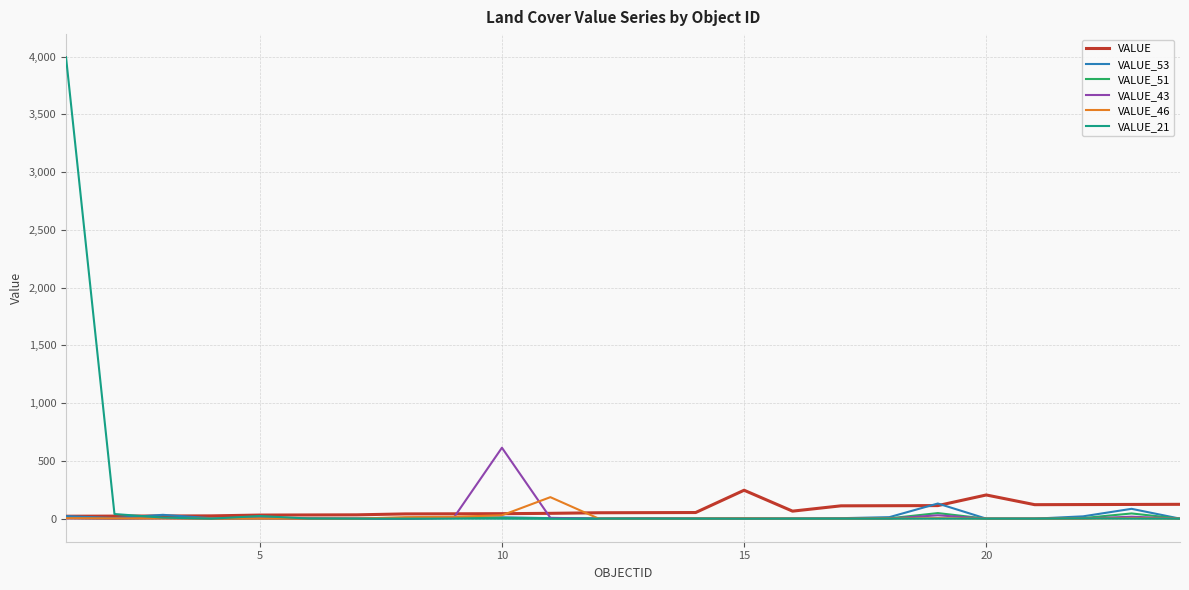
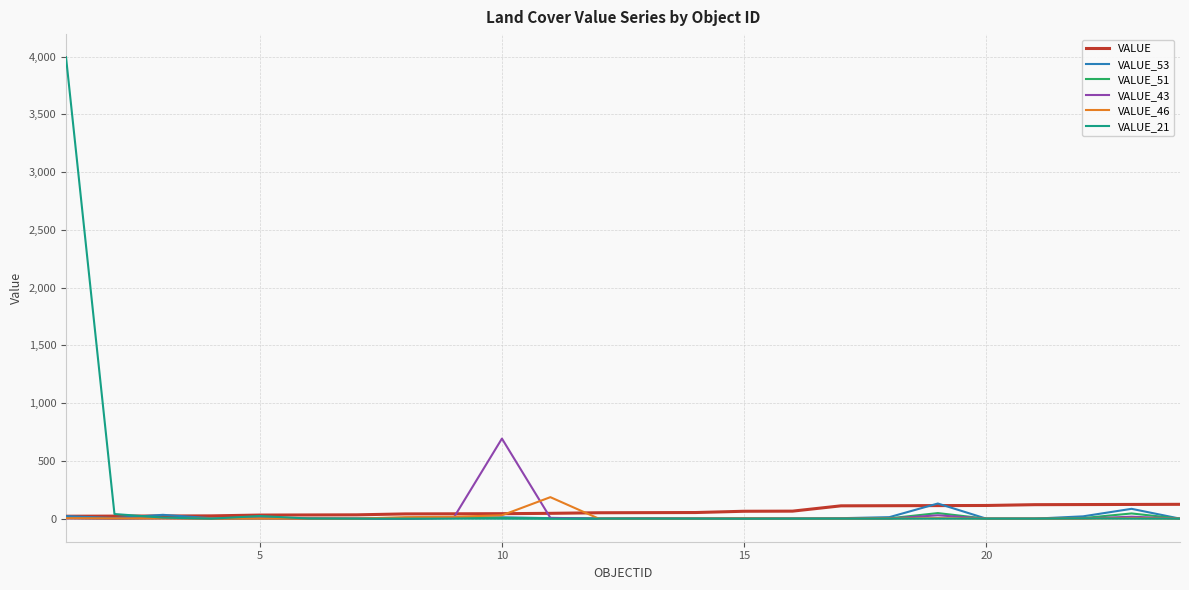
  {
    "VALUE": {
-     "15": 250,
-     "20": 210
+     "15": 60,
+     "20": 110
    },
    "VALUE_43": {
-     "10": 610
+     "10": 690
    }
  }
